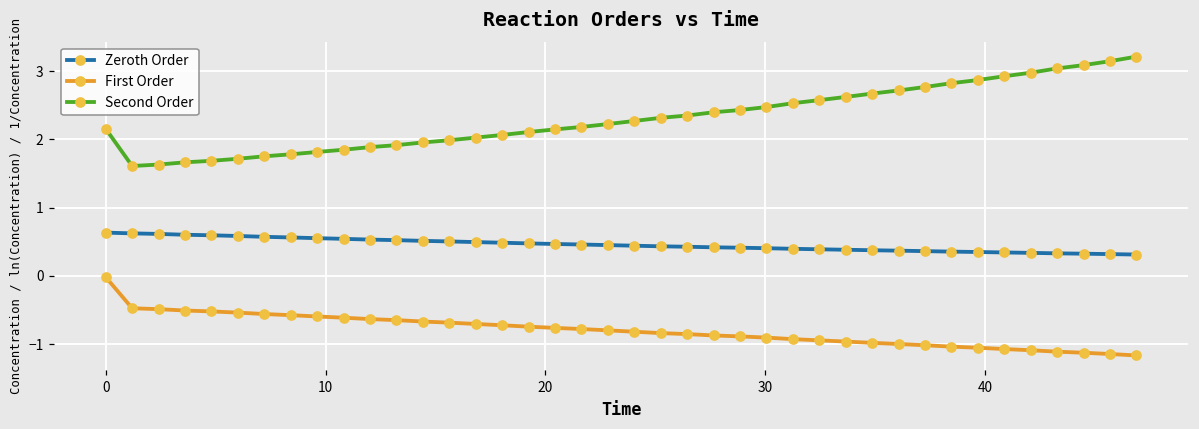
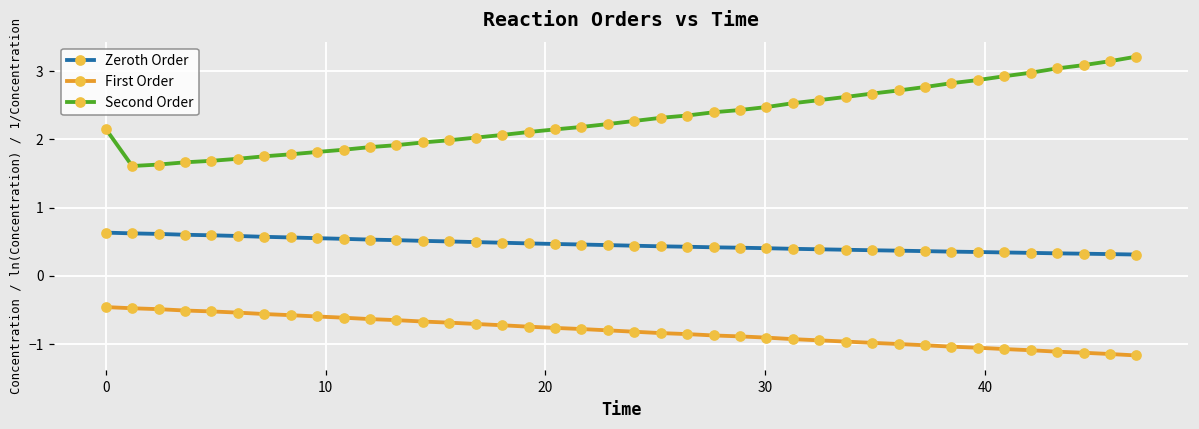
  {
    "Zeroth Order": {
      "0": 0.6
    },
    "First Order": {
-     "0": 0.0
+     "0": -0.5
    },
    "Second Order": {
      "0": 2.2
    }
  }
